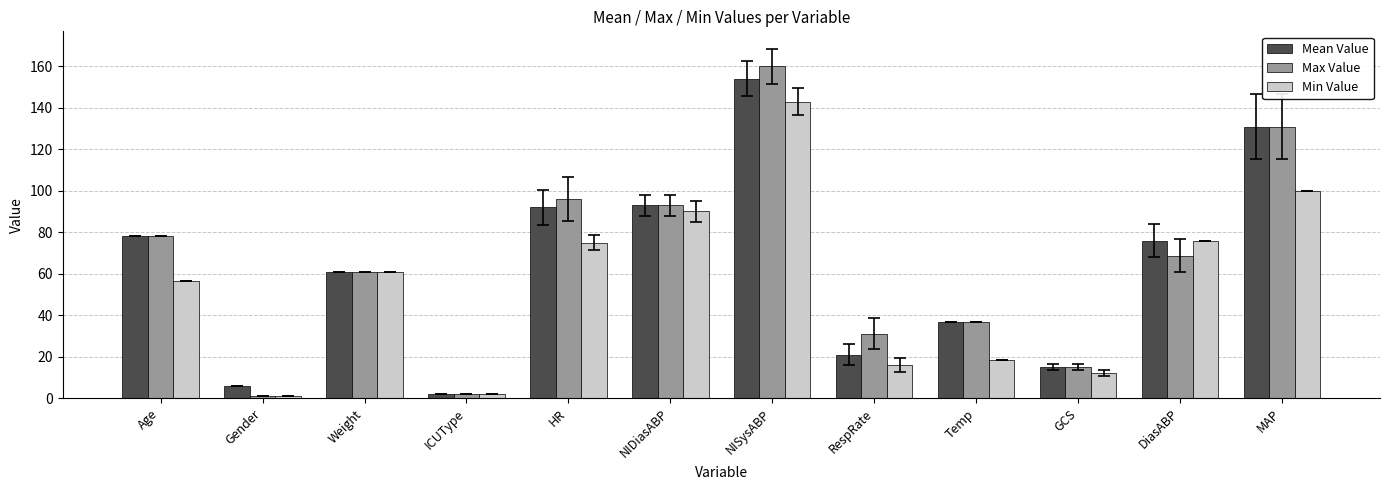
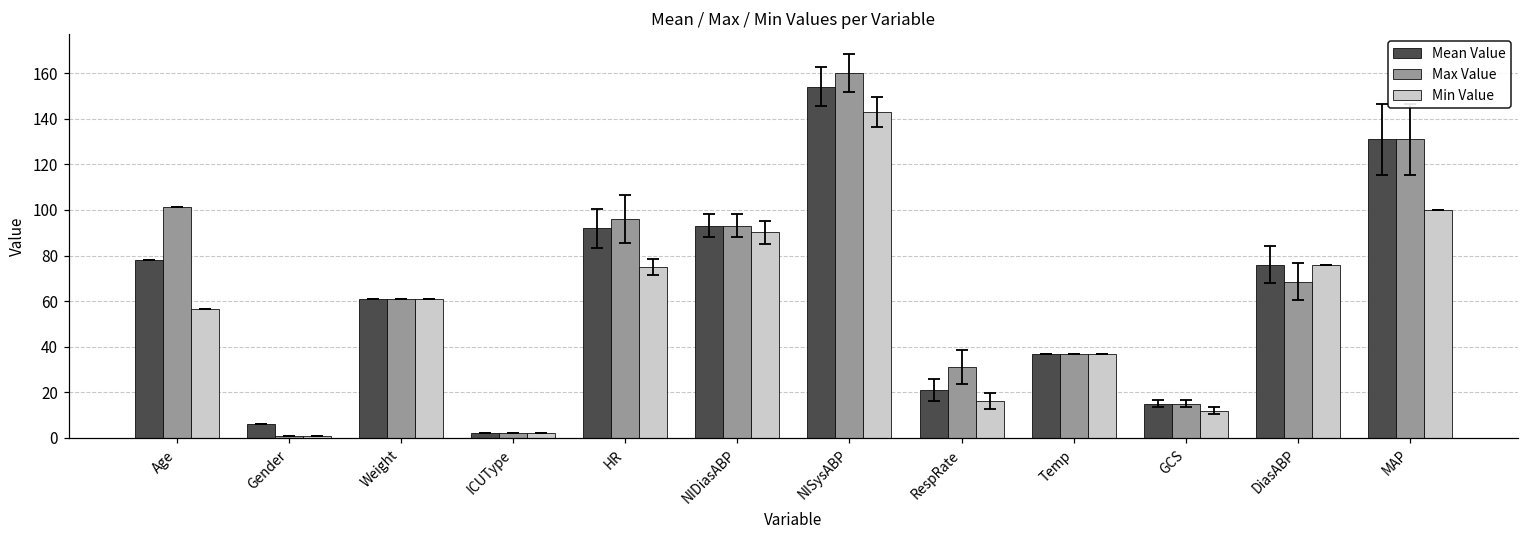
  {
    "Mean Value": {
      "Age": 78,
      "Gender": 6,
      "Weight": 61,
      "ICUType": 2,
      "HR": 92,
      "NIDiasABP": 93,
      "NISysABP": 154,
      "RespRate": 21,
      "Temp": 37,
      "GCS": 15,
      "DiasABP": 76,
      "MAP": 131
    },
    "Max Value": {
-     "Age": 78,
+     "Age": 101,
      "Weight": 61,
      "ICUType": 2,
      "HR": 96,
      "NIDiasABP": 93,
      "NISysABP": 160,
      "RespRate": 31,
      "Temp": 37,
      "GCS": 15,
      "DiasABP": 69,
      "MAP": 131
    },
    "Min Value": {
      "Age": 57,
      "Weight": 61,
      "ICUType": 2,
      "HR": 75,
      "NIDiasABP": 90,
      "NISysABP": 143,
      "RespRate": 16,
-     "Temp": 18,
+     "Temp": 37,
      "GCS": 12,
      "DiasABP": 76,
      "MAP": 100
    }
  }
